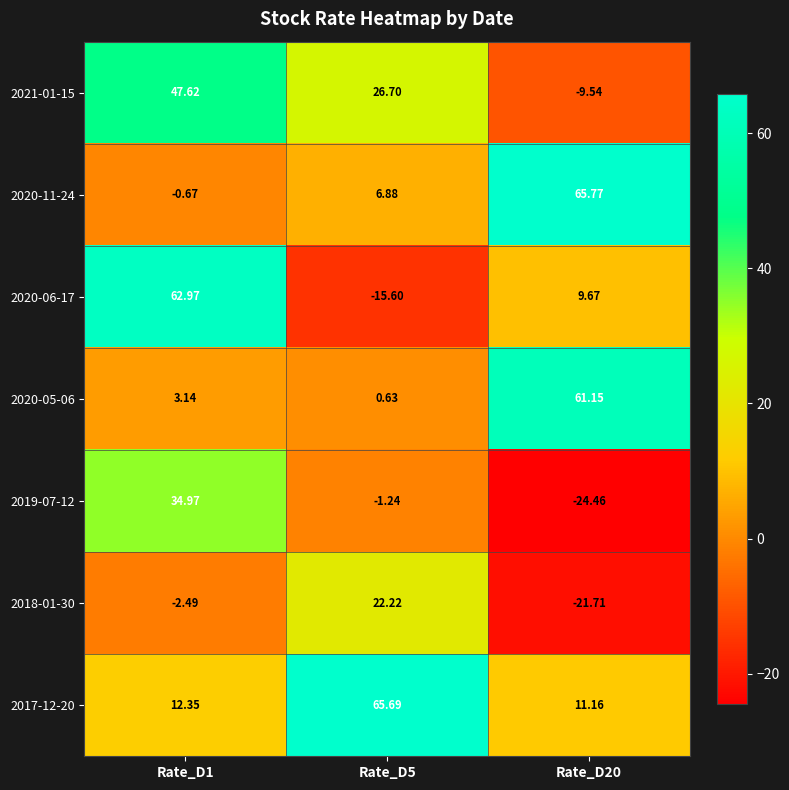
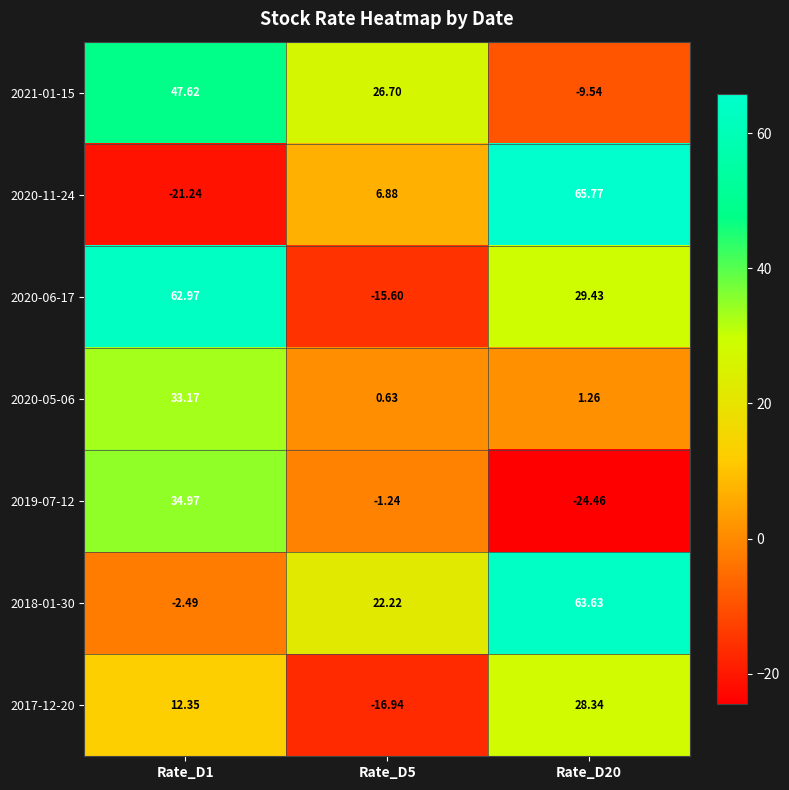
  {
    "2021-01-15": {
      "Rate_D1": 47.62,
      "Rate_D5": 26.70,
      "Rate_D20": -9.54
    },
    "2020-11-24": {
-     "Rate_D1": -0.67,
+     "Rate_D1": -21.24,
      "Rate_D5": 6.88,
      "Rate_D20": 65.77
    },
    "2020-06-17": {
      "Rate_D1": 62.97,
      "Rate_D5": -15.60,
-     "Rate_D20": 9.67
+     "Rate_D20": 29.43
    },
    "2020-05-06": {
-     "Rate_D1": 3.14,
+     "Rate_D1": 33.17,
      "Rate_D5": 0.63,
-     "Rate_D20": 61.15
+     "Rate_D20": 1.26
    },
    "2019-07-12": {
      "Rate_D1": 34.97,
      "Rate_D5": -1.24,
      "Rate_D20": -24.46
    },
    "2018-01-30": {
      "Rate_D1": -2.49,
      "Rate_D5": 22.22,
-     "Rate_D20": -21.71
+     "Rate_D20": 63.63
    },
    "2017-12-20": {
      "Rate_D1": 12.35,
-     "Rate_D5": 65.69,
-     "Rate_D20": 11.16
+     "Rate_D5": -16.94,
+     "Rate_D20": 28.34
    }
  }
